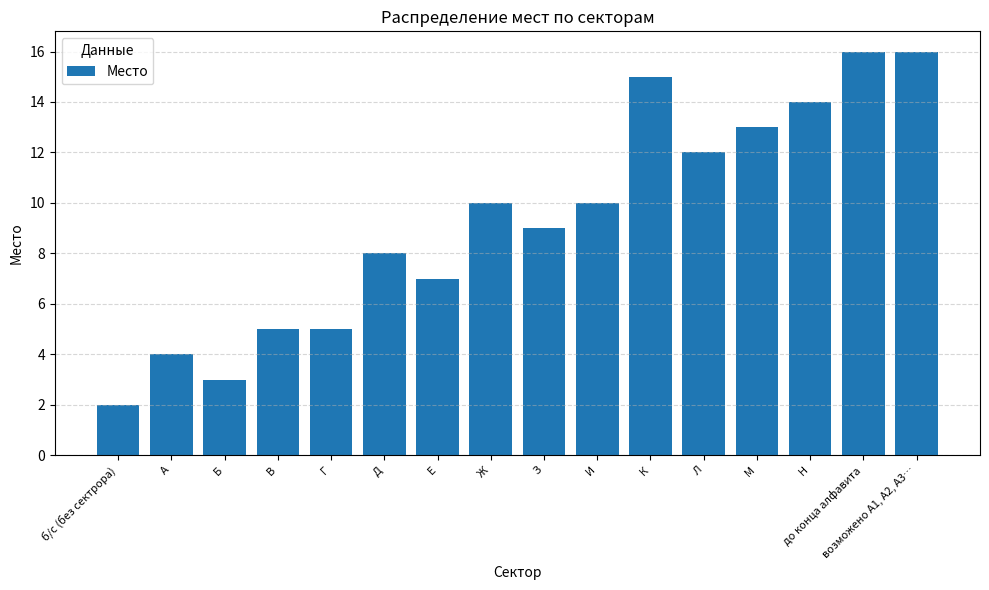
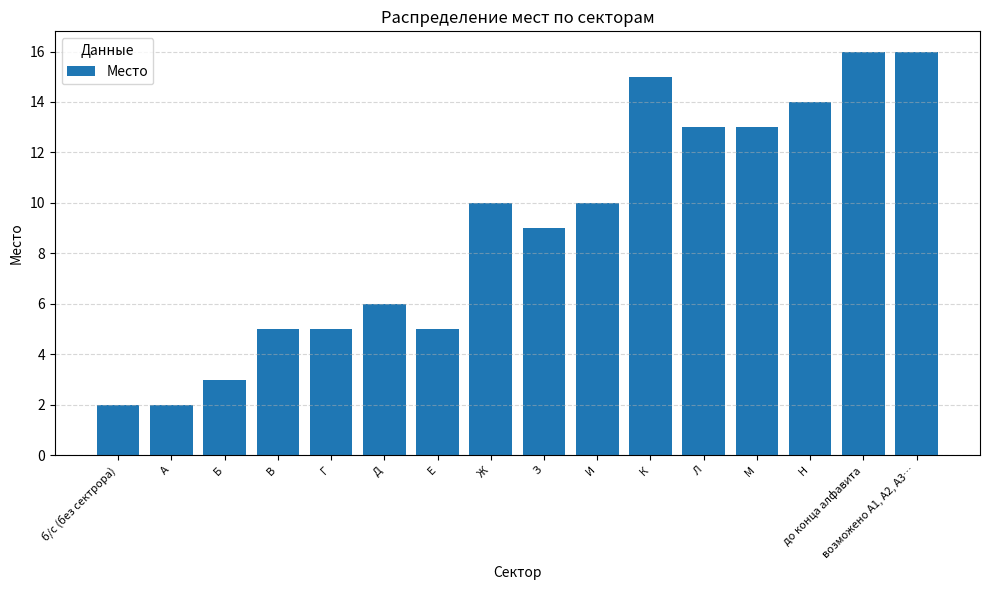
  {
    "б/с (без сектрора)": 2,
-   "А": 4,
+   "А": 2,
    "Б": 3,
    "В": 5,
    "Г": 5,
-   "Д": 8,
-   "Е": 7,
+   "Д": 6,
+   "Е": 5,
    "Ж": 10,
    "З": 9,
    "И": 10,
    "К": 15,
-   "Л": 12,
+   "Л": 13,
    "М": 13,
    "Н": 14,
    "до конца алфавита": 16,
    "возможено А1, А2, А3…": 16
  }
